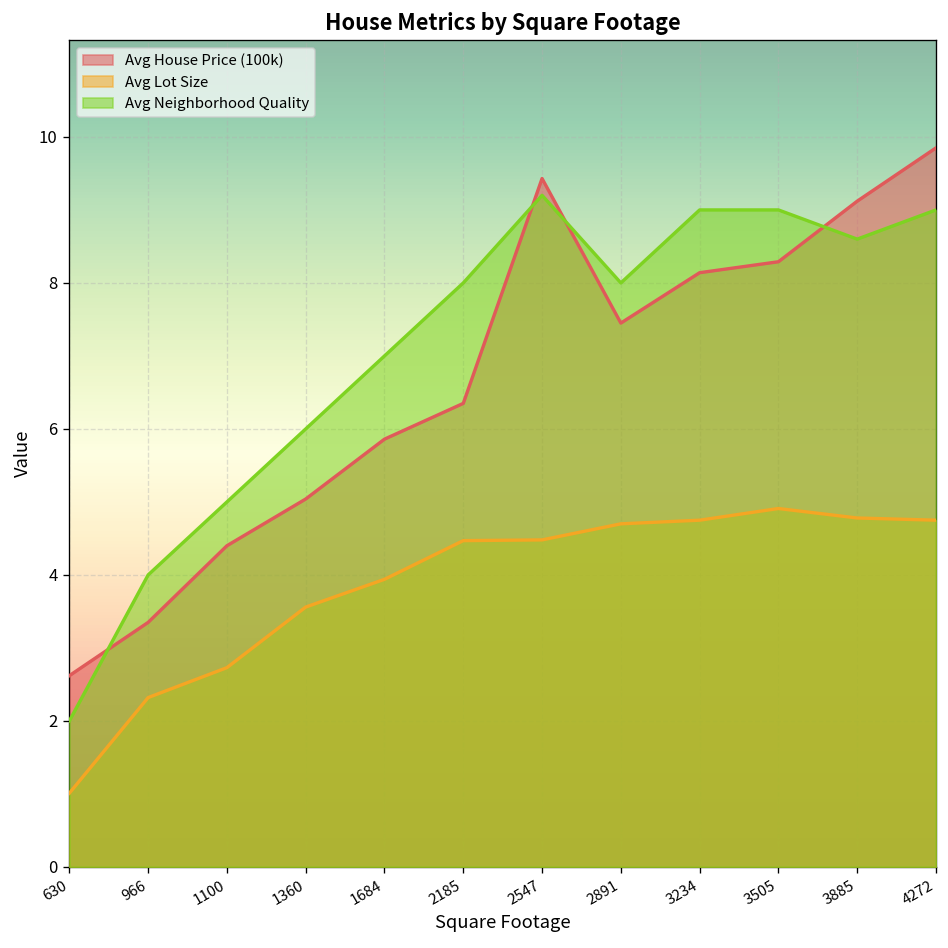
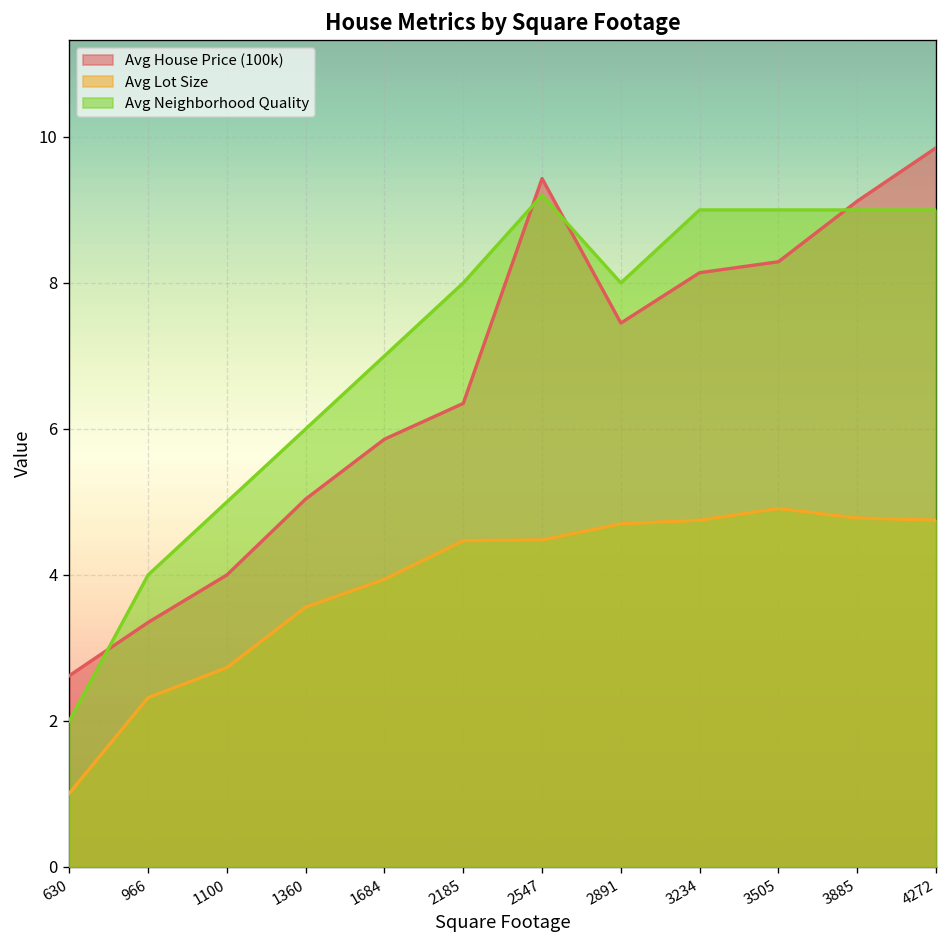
  {
    "Avg House Price (100k)": {
      "630": 2.6,
      "966": 3.4,
-     "1100": 4.4,
+     "1100": 4.0,
      "1360": 5.0,
      "1684": 5.9,
      "2185": 6.4,
      "2547": 9.4,
      "2891": 7.5,
      "3234": 8.1,
      "3505": 8.3,
      "3885": 9.1,
      "4272": 9.9
    },
    "Avg Lot Size": {
      "630": 1.0,
      "966": 2.3,
      "1100": 2.7,
      "1360": 3.6,
      "1684": 3.9,
      "2185": 4.5,
      "2547": 4.5,
      "2891": 4.7,
      "3234": 4.8,
      "3505": 4.9,
      "3885": 4.8,
      "4272": 4.8
    },
    "Avg Neighborhood Quality": {
      "630": 2.0,
      "966": 4.0,
      "1100": 5.0,
      "1360": 6.0,
      "1684": 7.0,
      "2185": 8.0,
      "2547": 9.2,
      "2891": 8.0,
      "3234": 9.0,
      "3505": 9.0,
-     "3885": 8.6,
+     "3885": 9.0,
      "4272": 9.0
    }
  }
